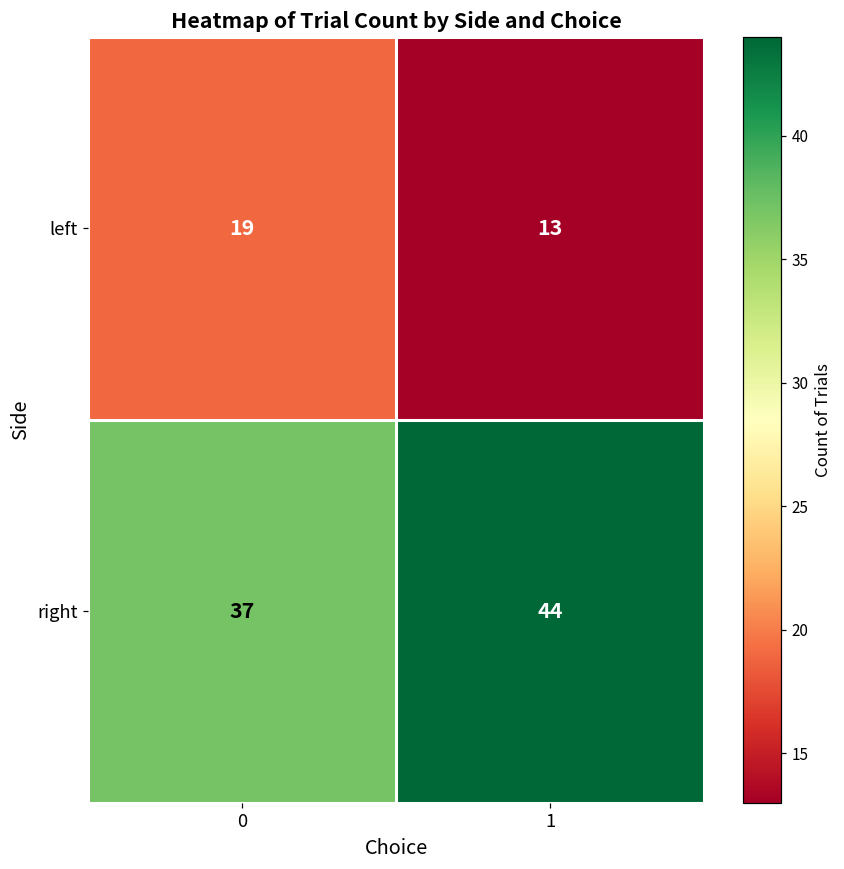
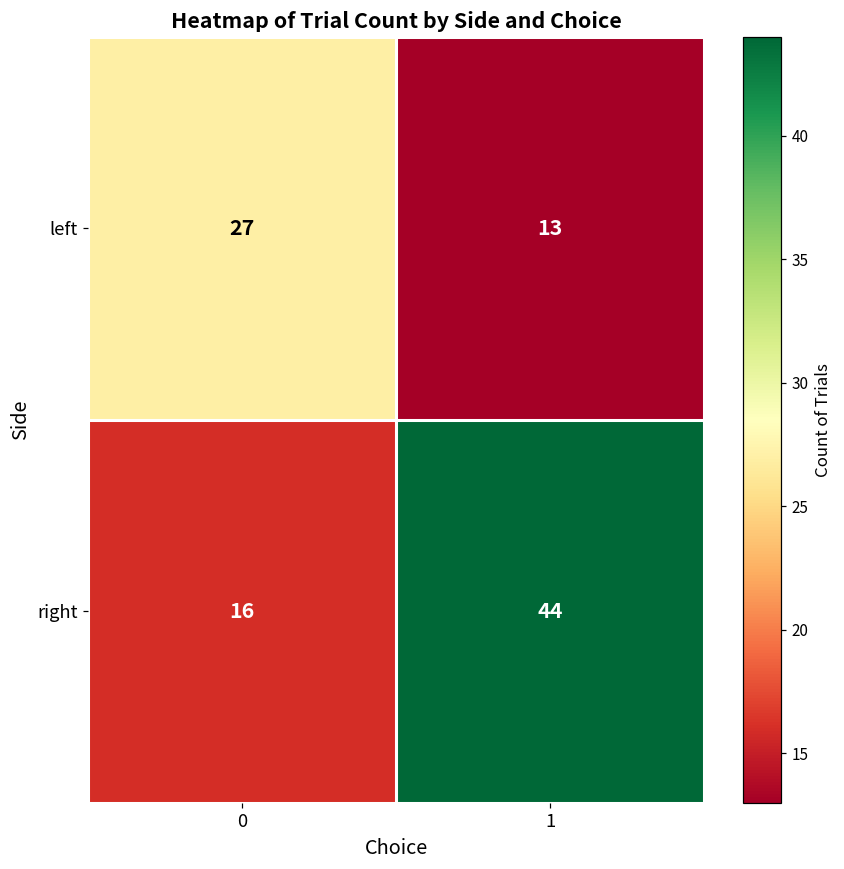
  {
    "left": {
-     "0": 19,
+     "0": 27,
      "1": 13
    },
    "right": {
-     "0": 37,
+     "0": 16,
      "1": 44
    }
  }
